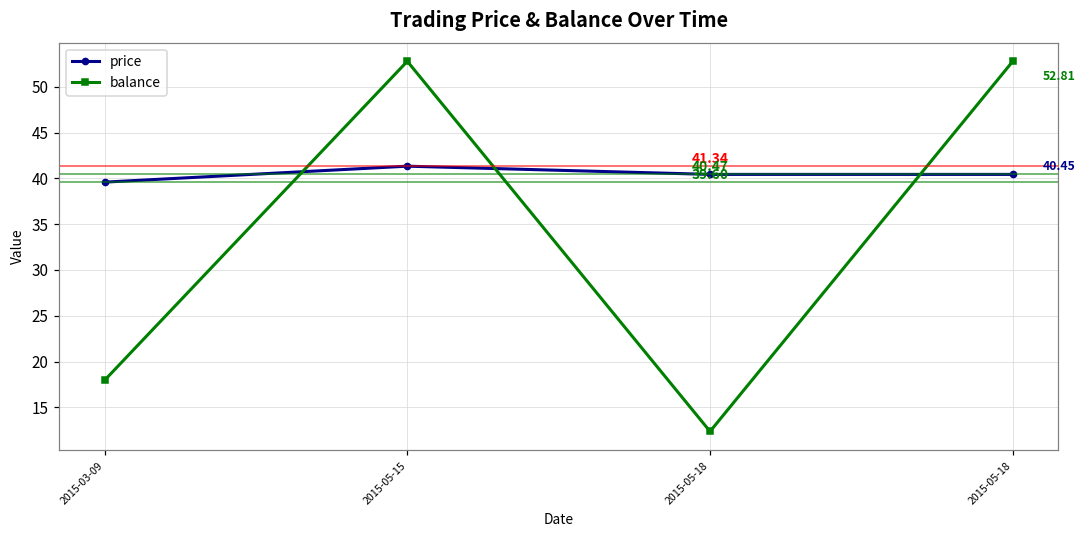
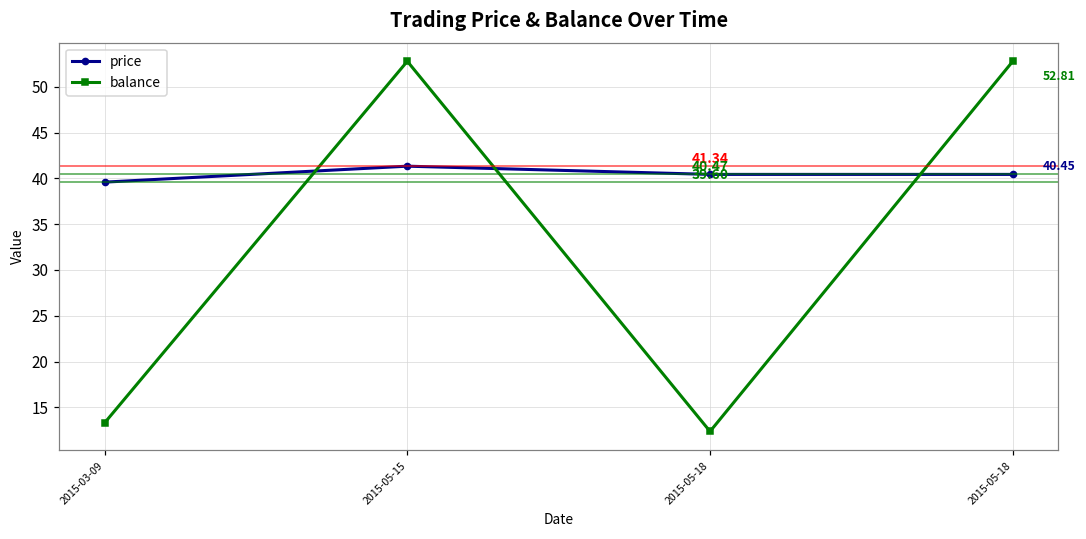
  {
    "price": {
      "2015-03-09": 40,
      "2015-05-15": 41
    },
    "balance": {
-     "2015-03-09": 18,
+     "2015-03-09": 13,
      "2015-05-15": 53
    }
  }
